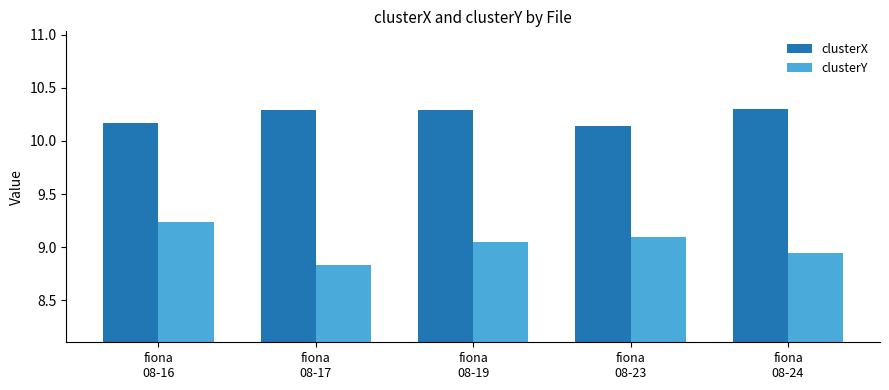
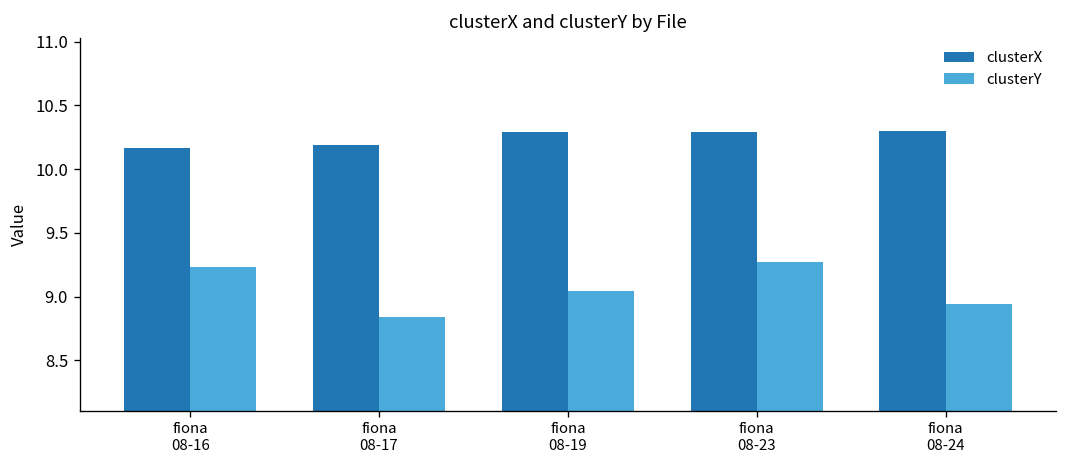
  {
    "clusterX": {
      "fiona 08-16": 10.17,
-     "fiona 08-17": 10.29,
+     "fiona 08-17": 10.19,
      "fiona 08-19": 10.29,
-     "fiona 08-23": 10.14,
+     "fiona 08-23": 10.29,
      "fiona 08-24": 10.30
    },
    "clusterY": {
      "fiona 08-16": 9.24,
      "fiona 08-17": 8.84,
      "fiona 08-19": 9.05,
-     "fiona 08-23": 9.09,
+     "fiona 08-23": 9.27,
      "fiona 08-24": 8.94
    }
  }
